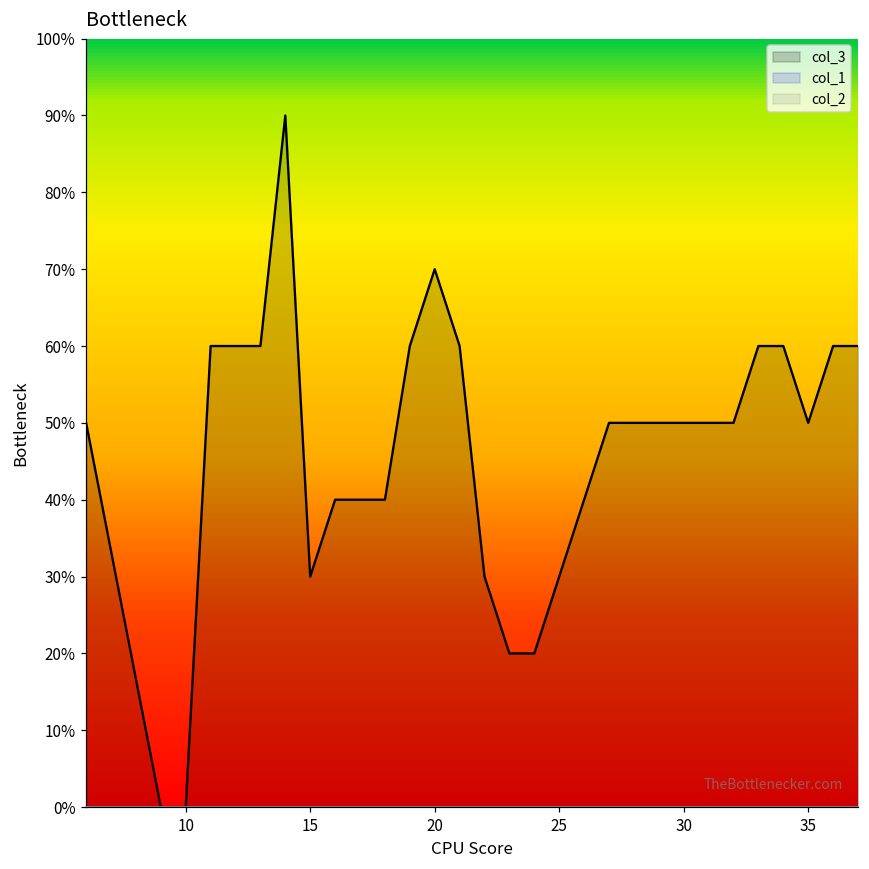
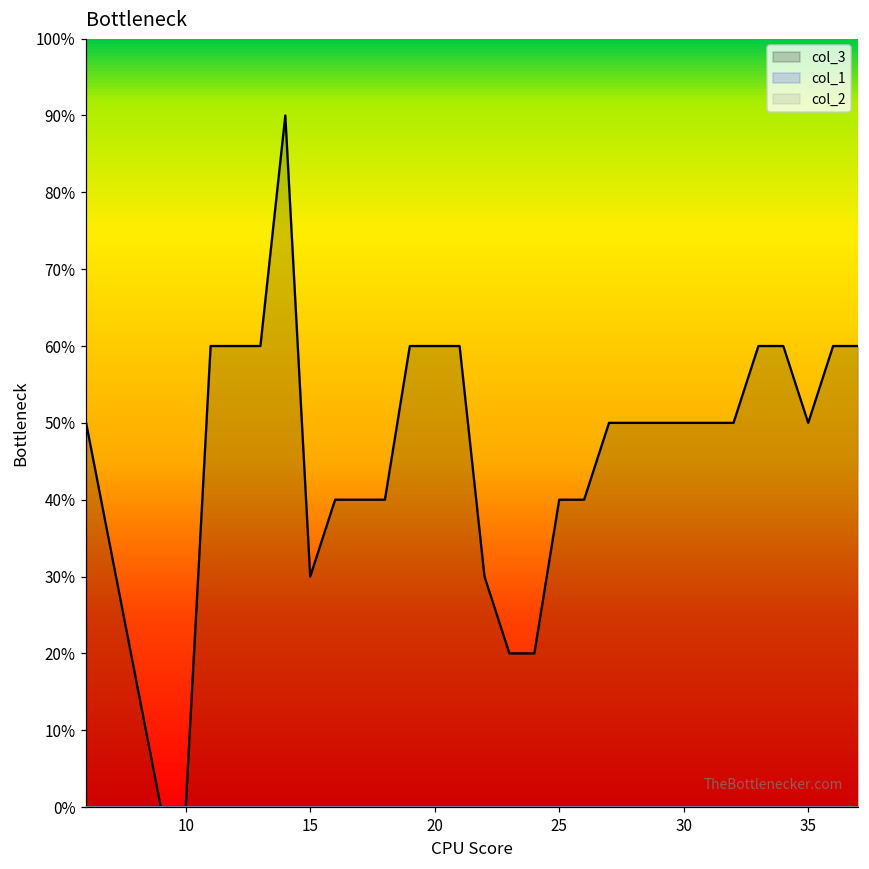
  {
    "col_3": {
      "15": "30%",
-     "20": "70%",
-     "25": "30%",
+     "20": "60%",
+     "25": "40%",
      "30": "50%",
      "35": "50%"
    },
    "col_2": {
      "15": "0%",
      "20": "0%",
      "25": "0%",
      "30": "0%",
      "35": "0%"
    }
  }
